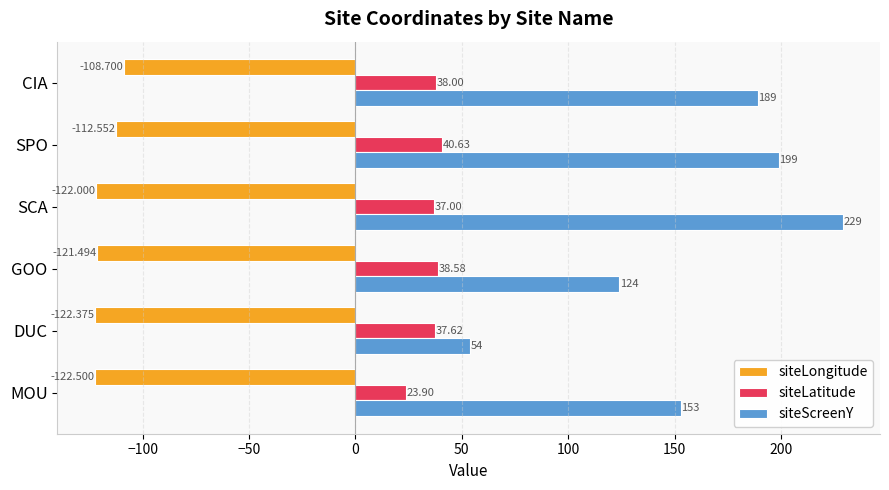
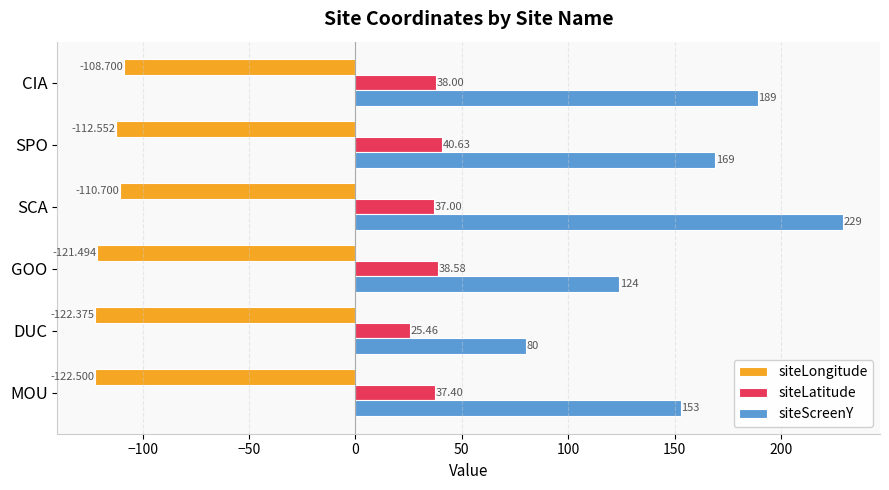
  {
    "siteLongitude": {
      "CIA": -108.700,
      "SPO": -112.552,
-     "SCA": -122.000,
+     "SCA": -110.700,
      "GOO": -121.494,
      "DUC": -122.375,
      "MOU": -122.500
    },
    "siteLatitude": {
      "CIA": 38.00,
      "SPO": 40.63,
      "SCA": 37.00,
      "GOO": 38.58,
-     "DUC": 37.62,
-     "MOU": 23.90
+     "DUC": 25.46,
+     "MOU": 37.40
    },
    "siteScreenY": {
      "CIA": 189,
-     "SPO": 199,
+     "SPO": 169,
      "SCA": 229,
      "GOO": 124,
-     "DUC": 54,
+     "DUC": 80,
      "MOU": 153
    }
  }
